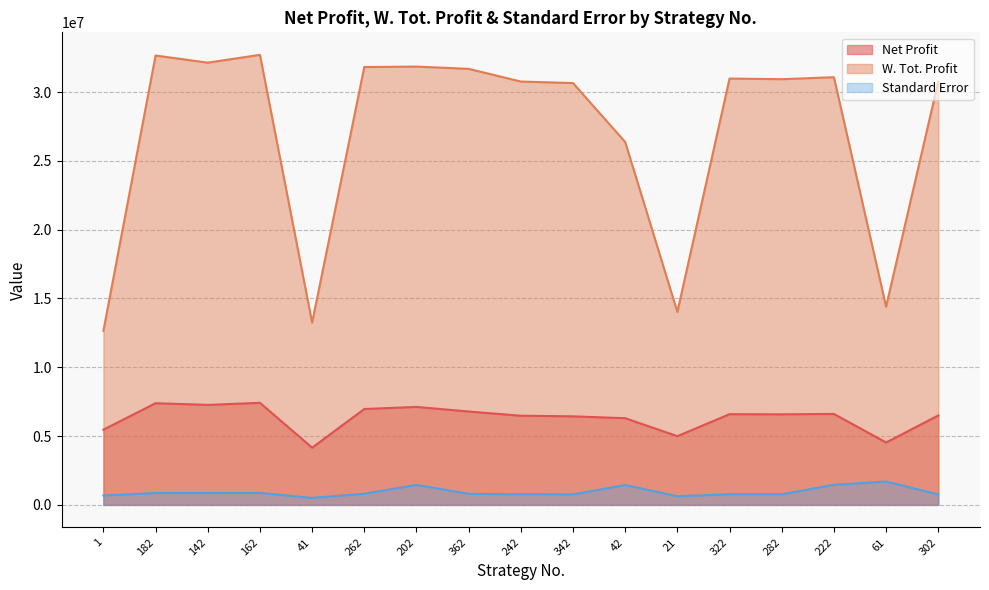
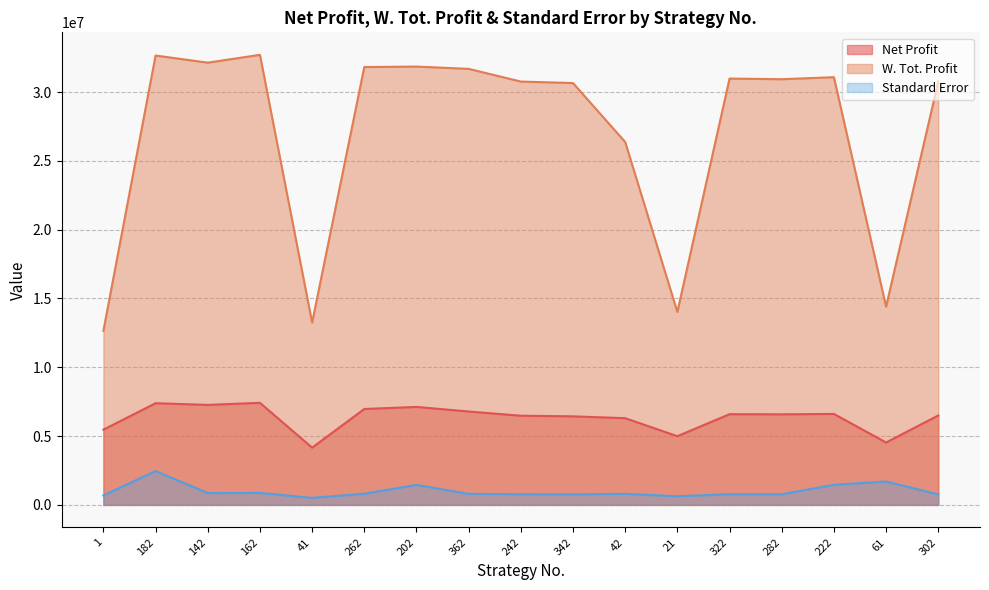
  {
    "Standard Error": {
      "1": 700000,
-     "182": 900000,
+     "182": 2500000,
      "142": 900000,
      "162": 900000,
      "41": 500000,
      "262": 800000,
      "202": 1500000,
      "362": 800000,
      "242": 800000,
      "342": 800000,
-     "42": 1400000,
+     "42": 800000,
      "21": 600000,
      "322": 800000,
      "282": 800000,
      "222": 1500000,
      "61": 1700000,
      "302": 800000
    }
  }
